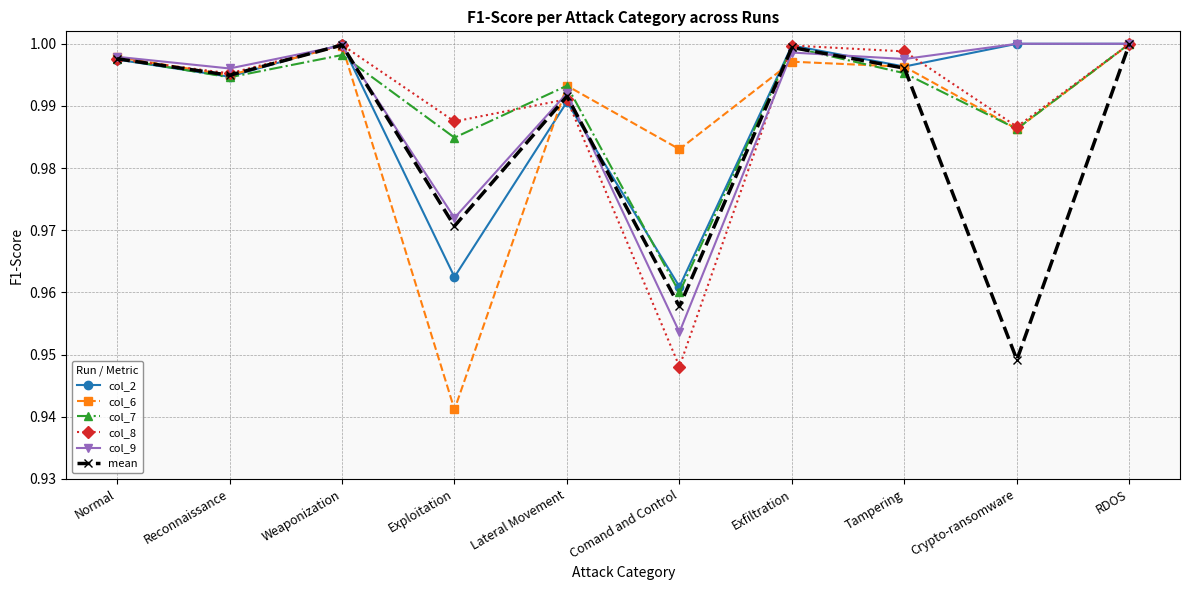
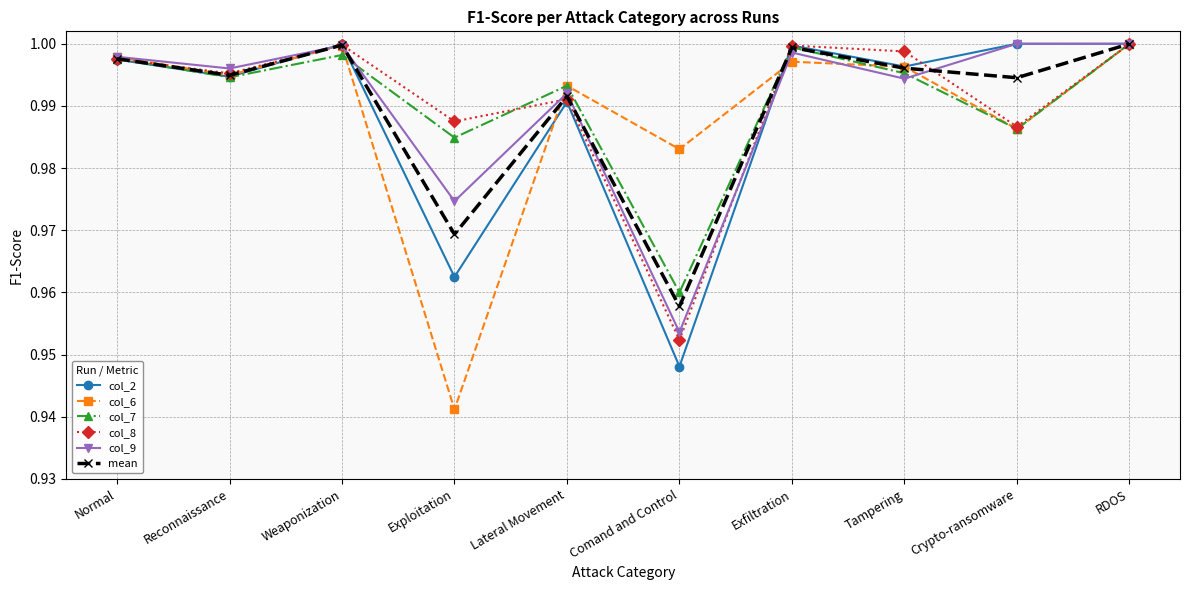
  {
    "col_2": {
      "Exploitation": 0.963,
      "Lateral Movement": 0.991,
-     "Comand and Control": 0.961
+     "Comand and Control": 0.948
    },
    "col_6": {
      "Exploitation": 0.941,
      "Comand and Control": 0.983,
      "Exfiltration": 0.997
    },
    "col_7": {
      "Weaponization": 0.998,
      "Exploitation": 0.985,
      "Comand and Control": 0.960,
      "Tampering": 0.995
    },
    "col_8": {
      "Exploitation": 0.988,
      "Lateral Movement": 0.991,
-     "Comand and Control": 0.948,
+     "Comand and Control": 0.952,
      "Tampering": 0.999
    },
    "col_9": {
      "Reconnaissance": 0.996,
-     "Exploitation": 0.972,
+     "Exploitation": 0.975,
      "Lateral Movement": 0.992,
      "Comand and Control": 0.954,
      "Exfiltration": 0.999,
-     "Tampering": 0.998
+     "Tampering": 0.994
    },
    "mean": {
-     "Exploitation": 0.971,
+     "Exploitation": 0.969,
      "Lateral Movement": 0.992,
      "Comand and Control": 0.958,
-     "Crypto-ransomware": 0.949
+     "Crypto-ransomware": 0.995
    }
  }
